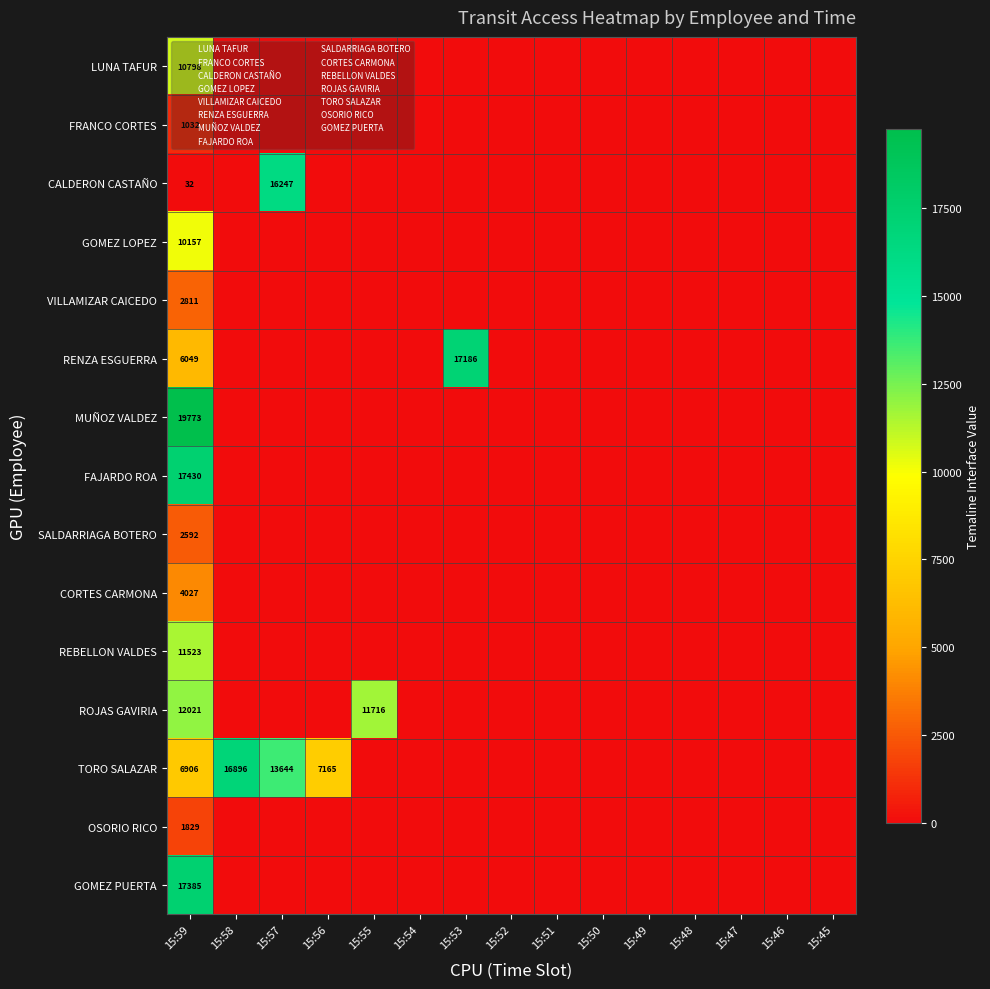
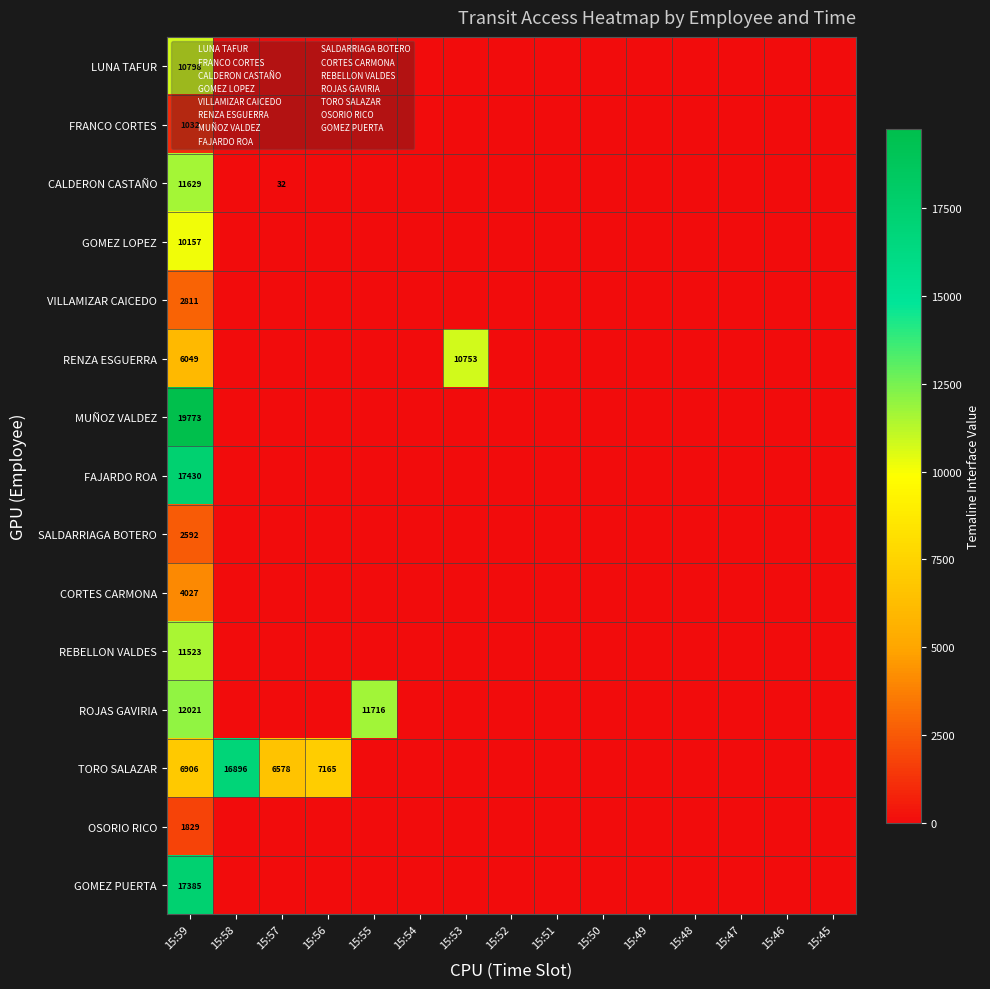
  {
    "CALDERON CASTAÑO": {
-     "15:59": 32,
-     "15:57": 16247
+     "15:59": 11629,
+     "15:57": 32
    },
    "GOMEZ LOPEZ": {
      "15:59": 10157
    },
    "VILLAMIZAR CAICEDO": {
      "15:59": 2811
    },
    "RENZA ESGUERRA": {
      "15:59": 6049,
-     "15:53": 17186
+     "15:53": 10753
    },
    "MUÑOZ VALDEZ": {
      "15:59": 19773
    },
    "FAJARDO ROA": {
      "15:59": 17430
    },
    "SALDARRIAGA BOTERO": {
      "15:59": 2592
    },
    "CORTES CARMONA": {
      "15:59": 4027
    },
    "REBELLON VALDES": {
      "15:59": 11523
    },
    "ROJAS GAVIRIA": {
      "15:59": 12021,
      "15:55": 11716
    },
    "TORO SALAZAR": {
      "15:59": 6906,
      "15:58": 16896,
-     "15:57": 13644,
+     "15:57": 6578,
      "15:56": 7165
    },
    "OSORIO RICO": {
      "15:59": 1829
    },
    "GOMEZ PUERTA": {
      "15:59": 17385
    }
  }
